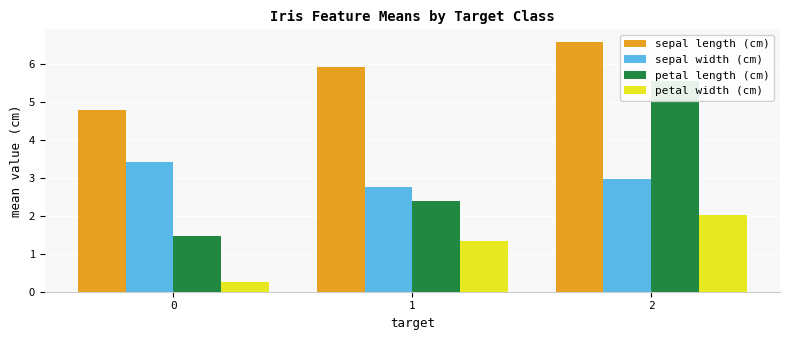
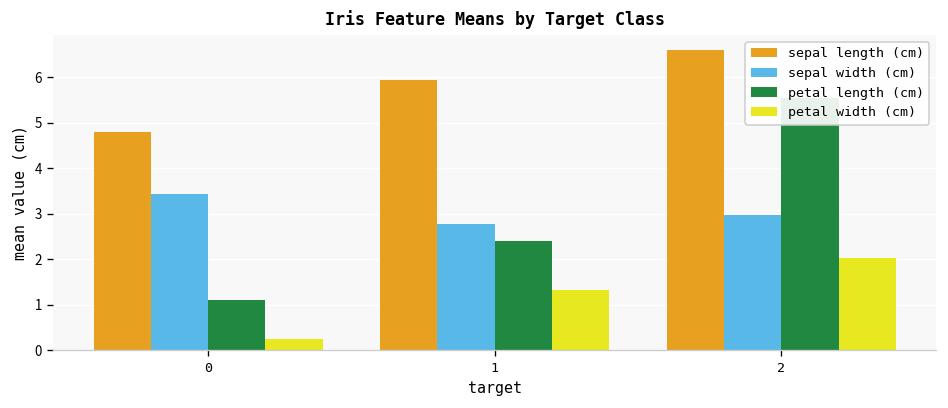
  {
    "sepal length (cm)": {
      "0": 4.8,
      "1": 5.9,
      "2": 6.6
    },
    "sepal width (cm)": {
      "0": 3.4,
      "1": 2.8,
      "2": 3.0
    },
    "petal length (cm)": {
-     "0": 1.5,
+     "0": 1.1,
      "1": 2.4
    },
    "petal width (cm)": {
      "0": 0.2,
      "1": 1.3,
      "2": 2.0
    }
  }
